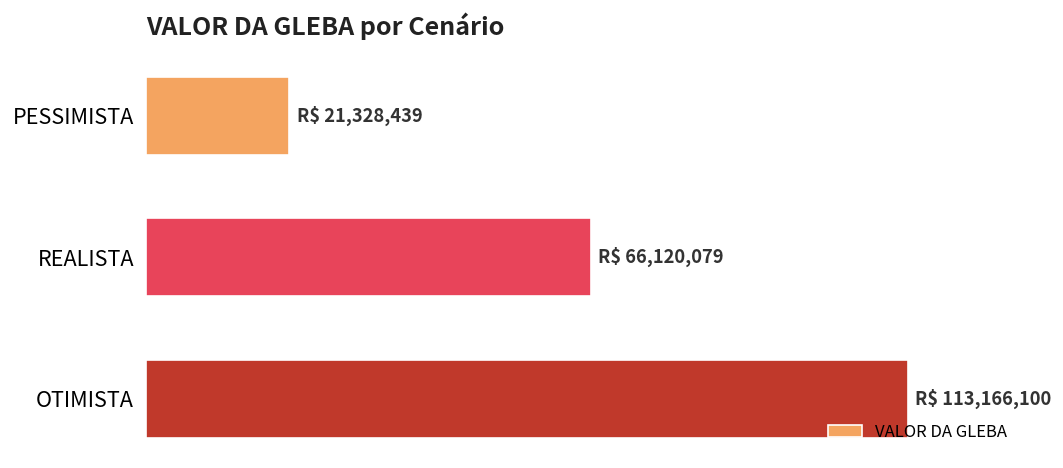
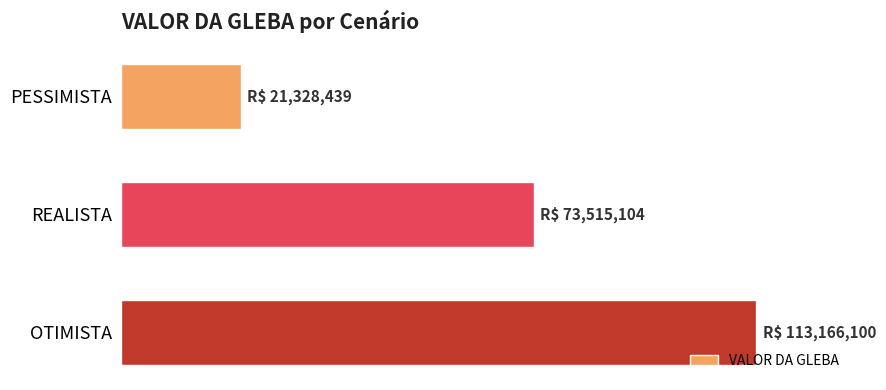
  {
    "PESSIMISTA": "21,328,439",
-   "REALISTA": "66,120,079",
+   "REALISTA": "73,515,104",
    "OTIMISTA": "113,166,100"
  }
